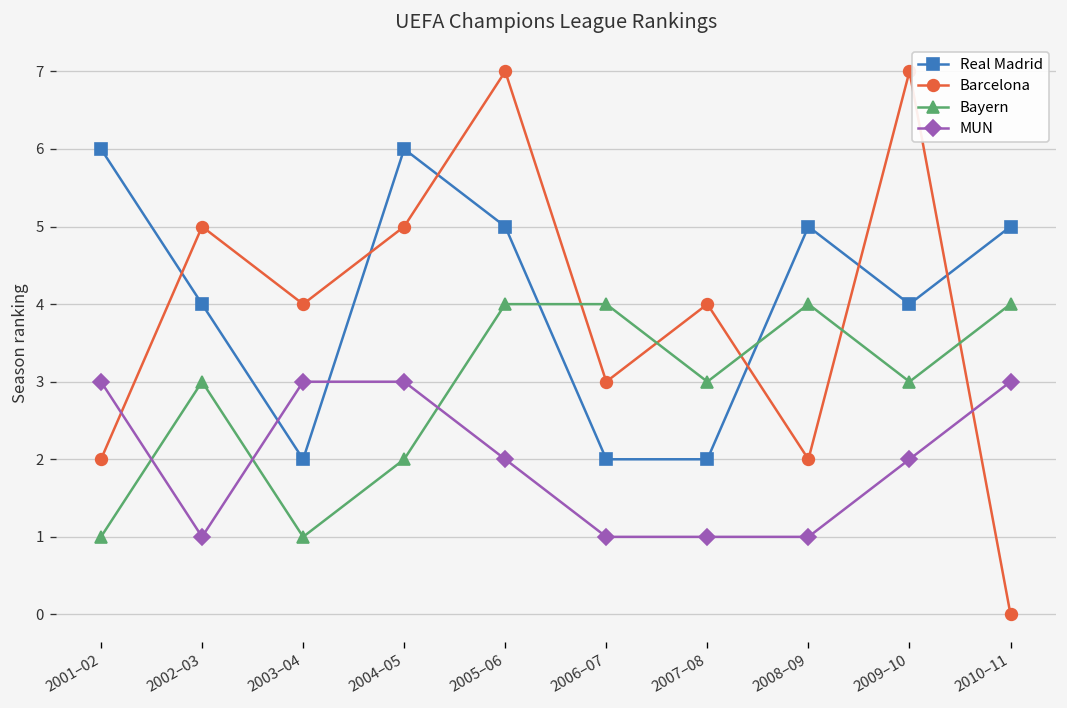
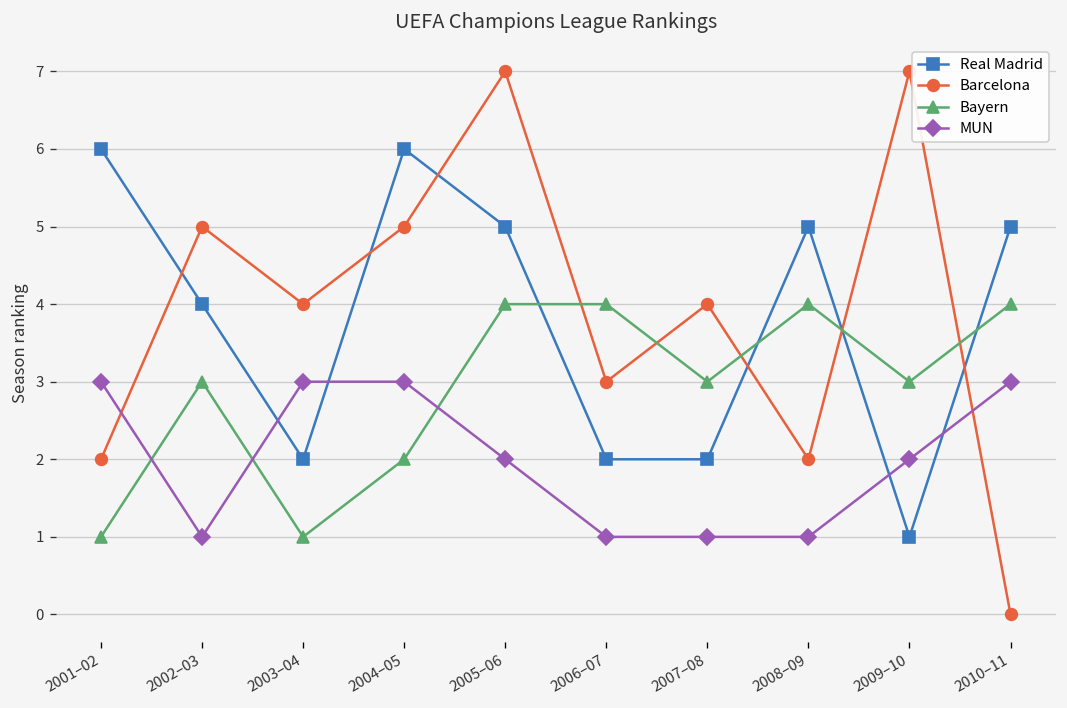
  {
    "Real Madrid": {
      "2001–02": 6,
      "2002–03": 4,
      "2003–04": 2,
      "2004–05": 6,
      "2005–06": 5,
      "2006–07": 2,
      "2007–08": 2,
      "2008–09": 5,
-     "2009–10": 4,
+     "2009–10": 1,
      "2010–11": 5
    },
    "Barcelona": {
      "2001–02": 2,
      "2002–03": 5,
      "2003–04": 4,
      "2004–05": 5,
      "2005–06": 7,
      "2006–07": 3,
      "2007–08": 4,
      "2008–09": 2,
      "2009–10": 7,
      "2010–11": 0
    },
    "Bayern": {
      "2001–02": 1,
      "2002–03": 3,
      "2003–04": 1,
      "2004–05": 2,
      "2005–06": 4,
      "2006–07": 4,
      "2007–08": 3,
      "2008–09": 4,
      "2009–10": 3,
      "2010–11": 4
    },
    "MUN": {
      "2001–02": 3,
      "2002–03": 1,
      "2003–04": 3,
      "2004–05": 3,
      "2005–06": 2,
      "2006–07": 1,
      "2007–08": 1,
      "2008–09": 1,
      "2009–10": 2,
      "2010–11": 3
    }
  }
